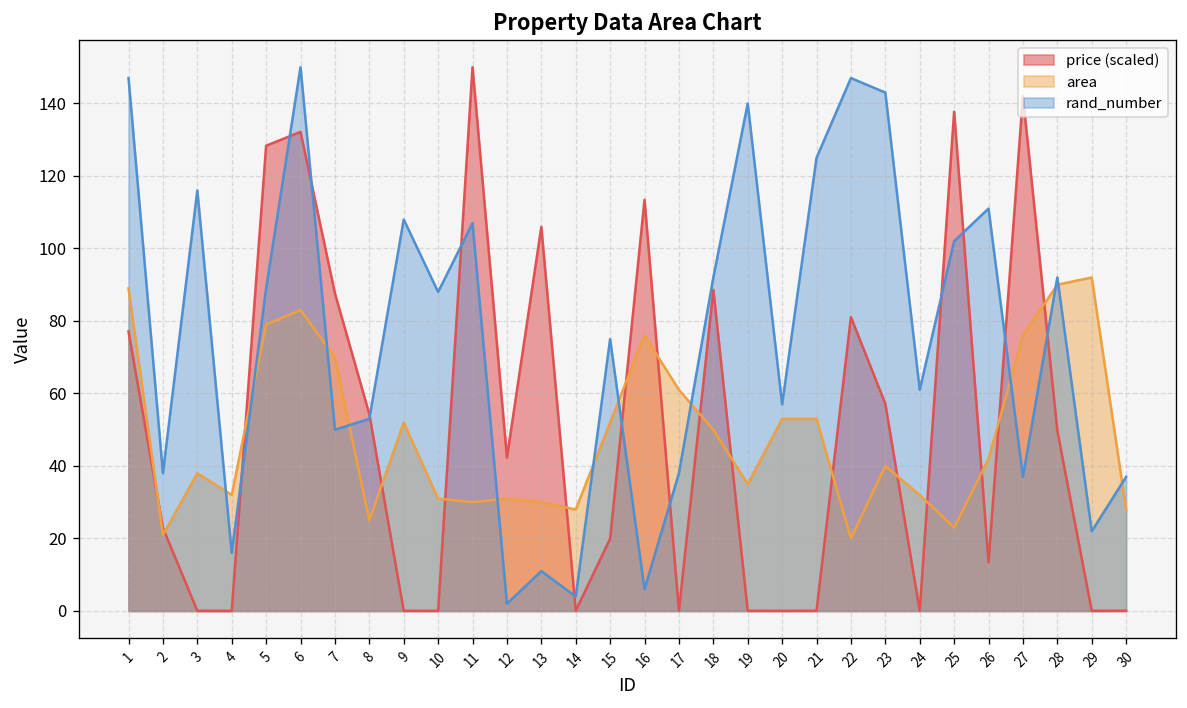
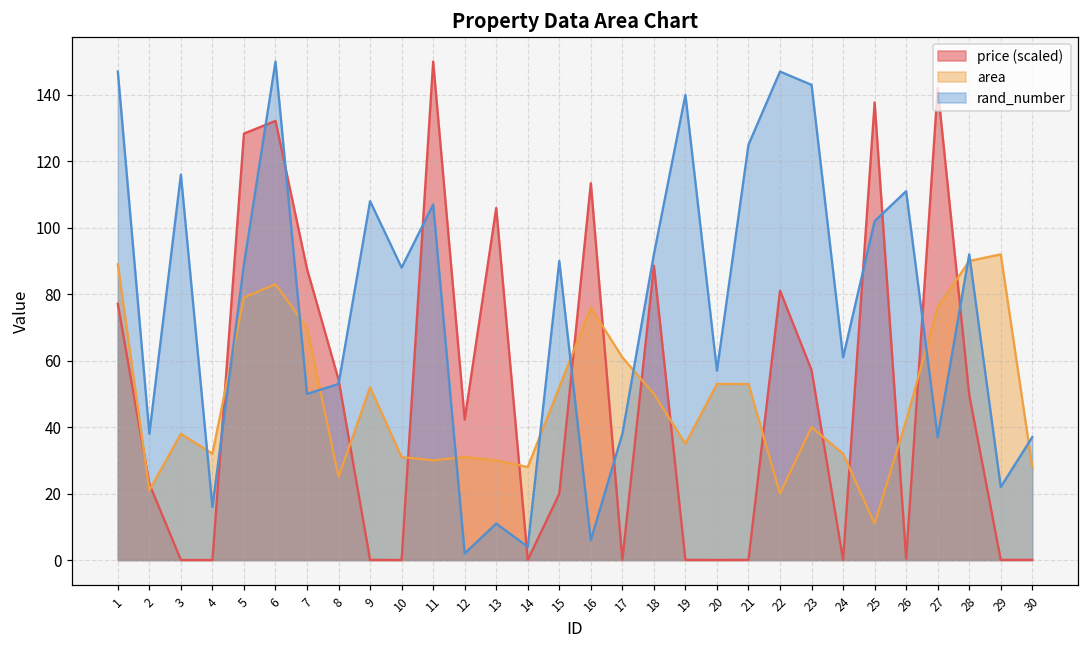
  {
    "price (scaled)": {
      "1": 77,
      "2": 23,
      "3": 0,
      "4": 0,
      "5": 128,
      "6": 132,
      "7": 88,
      "8": 54,
      "9": 0,
      "10": 0,
      "11": 150,
      "12": 42,
      "13": 106,
      "14": 0,
      "15": 20,
      "16": 113,
      "17": 0,
      "18": 89,
      "19": 0,
      "20": 0,
      "21": 0,
      "22": 81,
      "23": 57,
      "24": 0,
      "25": 138,
-     "26": 13,
+     "26": 0,
      "28": 50,
      "29": 0,
      "30": 0
    },
    "area": {
      "1": 89,
      "2": 21,
      "3": 38,
      "4": 32,
      "5": 79,
      "6": 83,
      "7": 70,
      "8": 25,
      "9": 52,
      "10": 31,
      "11": 30,
      "12": 31,
      "13": 30,
      "14": 28,
      "15": 52,
      "16": 76,
      "17": 61,
      "18": 50,
      "19": 35,
      "20": 53,
      "21": 53,
      "22": 20,
      "23": 40,
      "24": 32,
-     "25": 23,
+     "25": 11,
      "26": 42,
      "27": 76,
      "28": 90,
      "29": 92,
      "30": 28
    },
    "rand_number": {
      "1": 147,
      "2": 38,
      "3": 116,
      "4": 16,
      "5": 89,
      "6": 150,
      "7": 50,
      "8": 53,
      "9": 108,
      "10": 88,
      "11": 107,
      "12": 2,
      "13": 11,
      "14": 4,
-     "15": 75,
+     "15": 90,
      "16": 6,
      "17": 38,
      "18": 92,
      "19": 140,
      "20": 57,
      "21": 125,
      "22": 147,
      "23": 143,
      "24": 61,
      "25": 102,
      "26": 111,
      "27": 37,
      "28": 92,
      "29": 22,
      "30": 37
    }
  }
